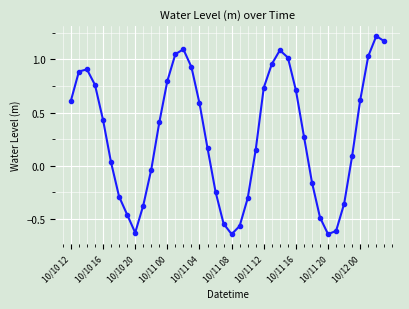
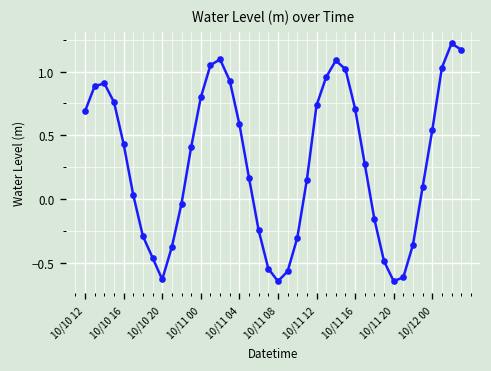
  {
-   "10/10 12": 0.61,
+   "10/10 12": 0.69,
    "10/10 16": 0.43,
    "10/10 20": -0.63,
    "10/11 00": 0.80,
    "10/11 04": 0.59,
    "10/11 08": -0.64,
    "10/11 12": 0.74,
    "10/11 16": 0.71,
    "10/11 20": -0.64,
-   "10/12 00": 0.62
+   "10/12 00": 0.54
  }
